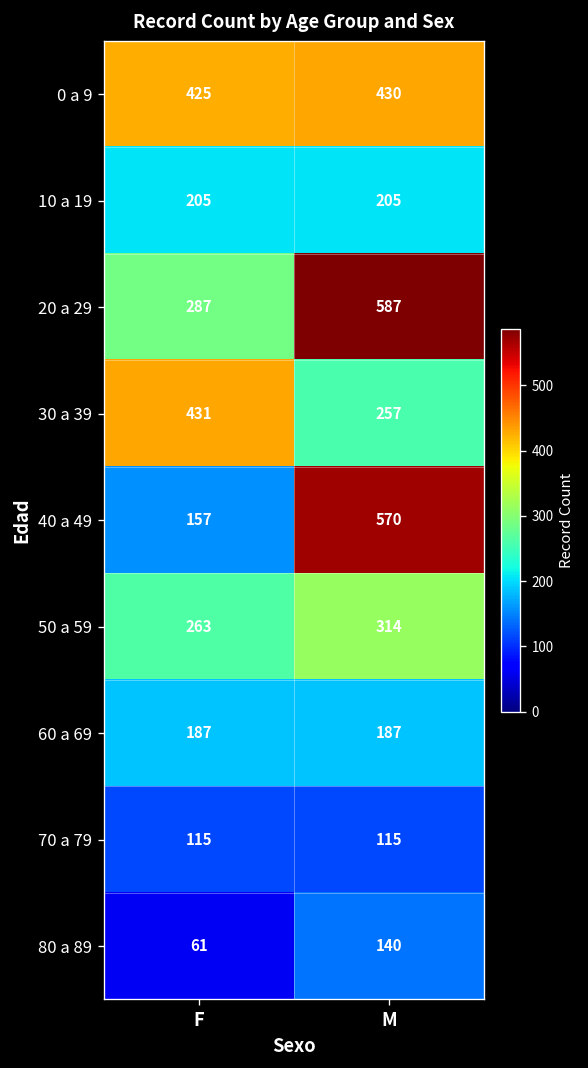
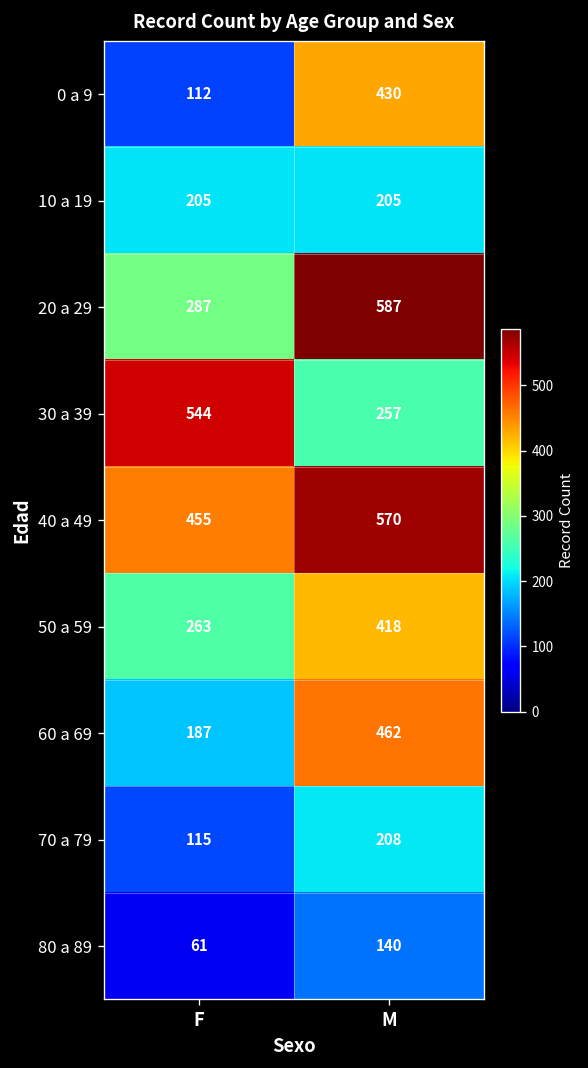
  {
    "0 a 9": {
-     "F": 425,
+     "F": 112,
      "M": 430
    },
    "10 a 19": {
      "F": 205,
      "M": 205
    },
    "20 a 29": {
      "F": 287,
      "M": 587
    },
    "30 a 39": {
-     "F": 431,
+     "F": 544,
      "M": 257
    },
    "40 a 49": {
-     "F": 157,
+     "F": 455,
      "M": 570
    },
    "50 a 59": {
      "F": 263,
-     "M": 314
+     "M": 418
    },
    "60 a 69": {
      "F": 187,
-     "M": 187
+     "M": 462
    },
    "70 a 79": {
      "F": 115,
-     "M": 115
+     "M": 208
    },
    "80 a 89": {
      "F": 61,
      "M": 140
    }
  }
